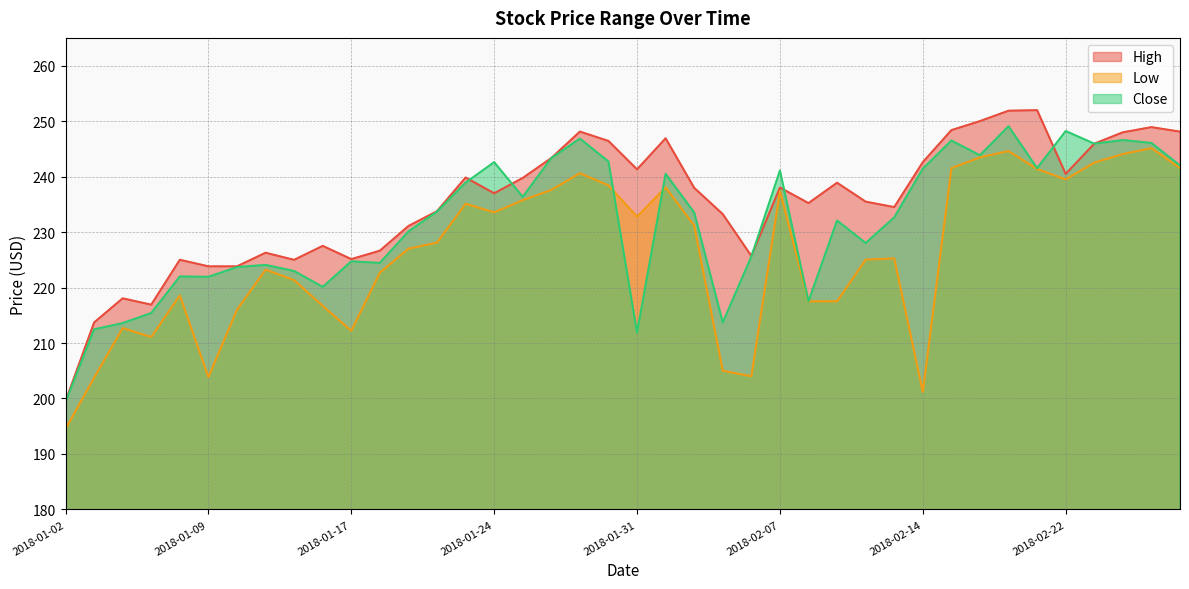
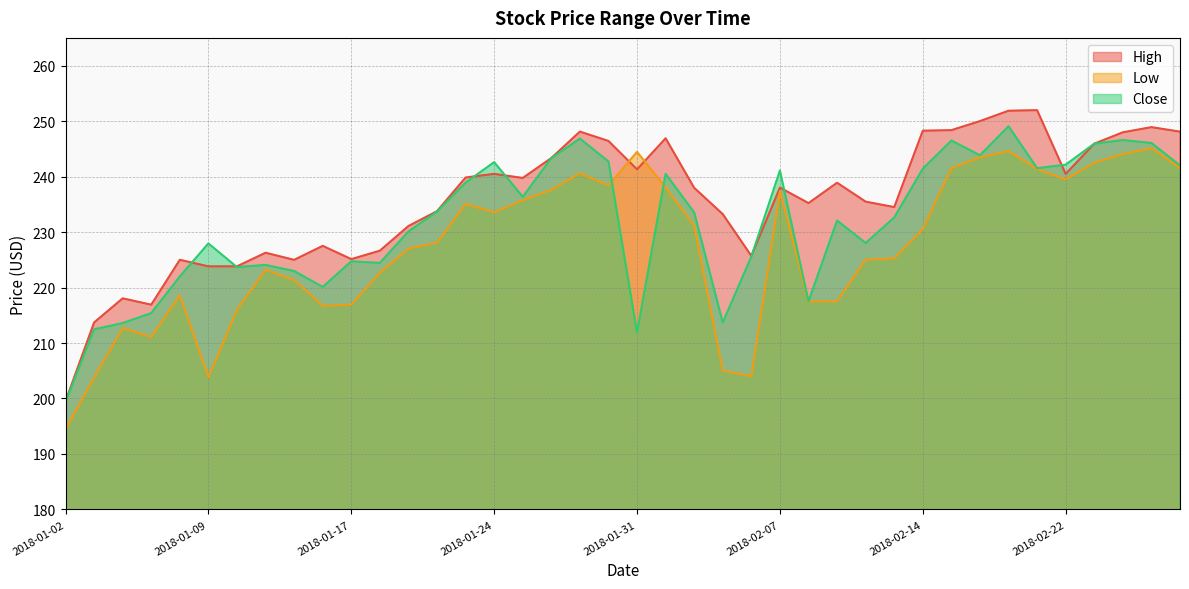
  {
    "High": {
      "2018-01-09": 224,
-     "2018-01-24": 237,
+     "2018-01-24": 240,
      "2018-01-31": 241,
      "2018-02-07": 238,
-     "2018-02-14": 243,
+     "2018-02-14": 248,
      "2018-02-22": 240
    },
    "Low": {
      "2018-01-02": 195,
      "2018-01-09": 204,
-     "2018-01-17": 212,
+     "2018-01-17": 217,
      "2018-01-24": 234,
-     "2018-01-31": 233,
+     "2018-01-31": 244,
      "2018-02-07": 237,
-     "2018-02-14": 201,
+     "2018-02-14": 231,
      "2018-02-22": 240
    },
    "Close": {
-     "2018-01-09": 222,
+     "2018-01-09": 228,
      "2018-01-24": 243,
      "2018-01-31": 212,
      "2018-02-07": 241,
      "2018-02-14": 241,
-     "2018-02-22": 248
+     "2018-02-22": 242
    }
  }
